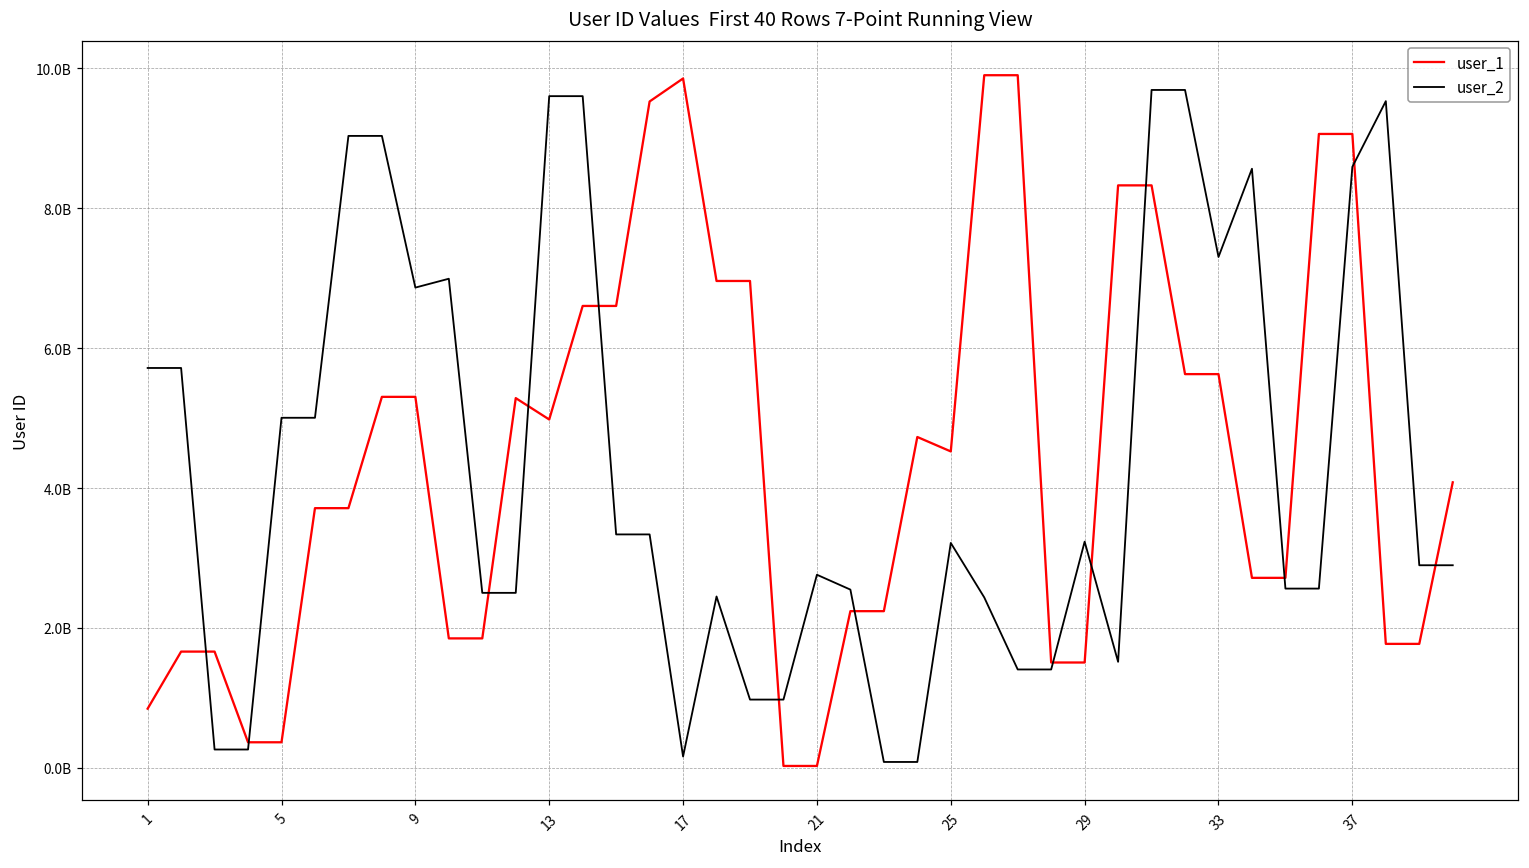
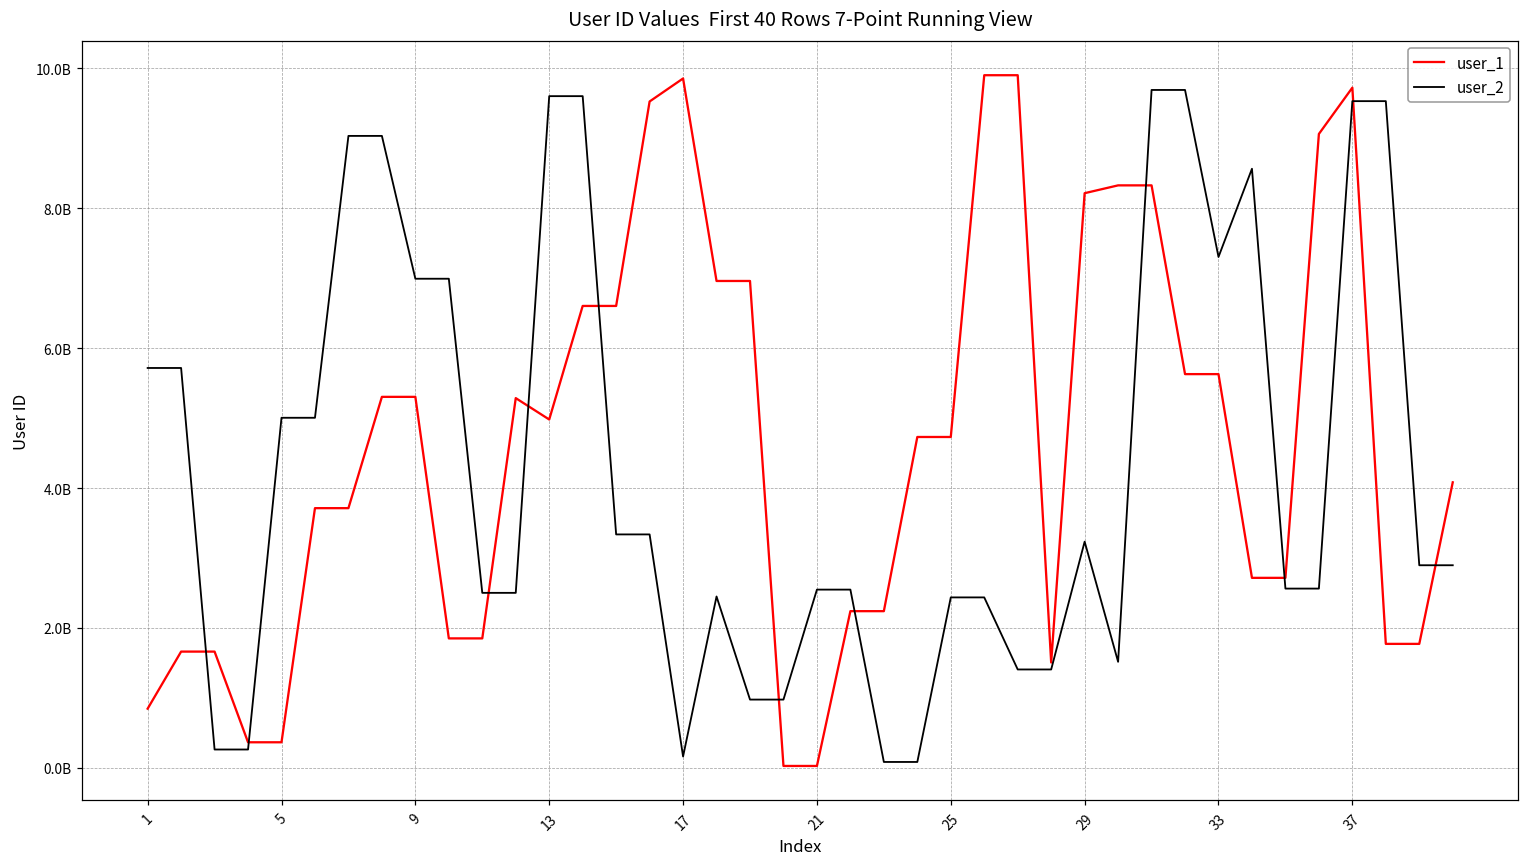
  {
    "user_1": {
      "1": 800000000,
      "5": 400000000,
      "9": 5300000000,
      "13": 5000000000,
      "17": 9900000000,
      "21": 0,
-     "25": 4500000000,
-     "29": 1500000000,
+     "25": 4700000000,
+     "29": 8200000000,
      "33": 5600000000,
-     "37": 9100000000
+     "37": 9700000000
    },
    "user_2": {
      "1": 5700000000,
      "5": 5000000000,
-     "9": 6900000000,
+     "9": 7000000000,
      "13": 9600000000,
      "17": 200000000,
-     "21": 2800000000,
-     "25": 3200000000,
+     "21": 2500000000,
+     "25": 2400000000,
      "29": 3200000000,
      "33": 7300000000,
-     "37": 8600000000
+     "37": 9500000000
    }
  }
